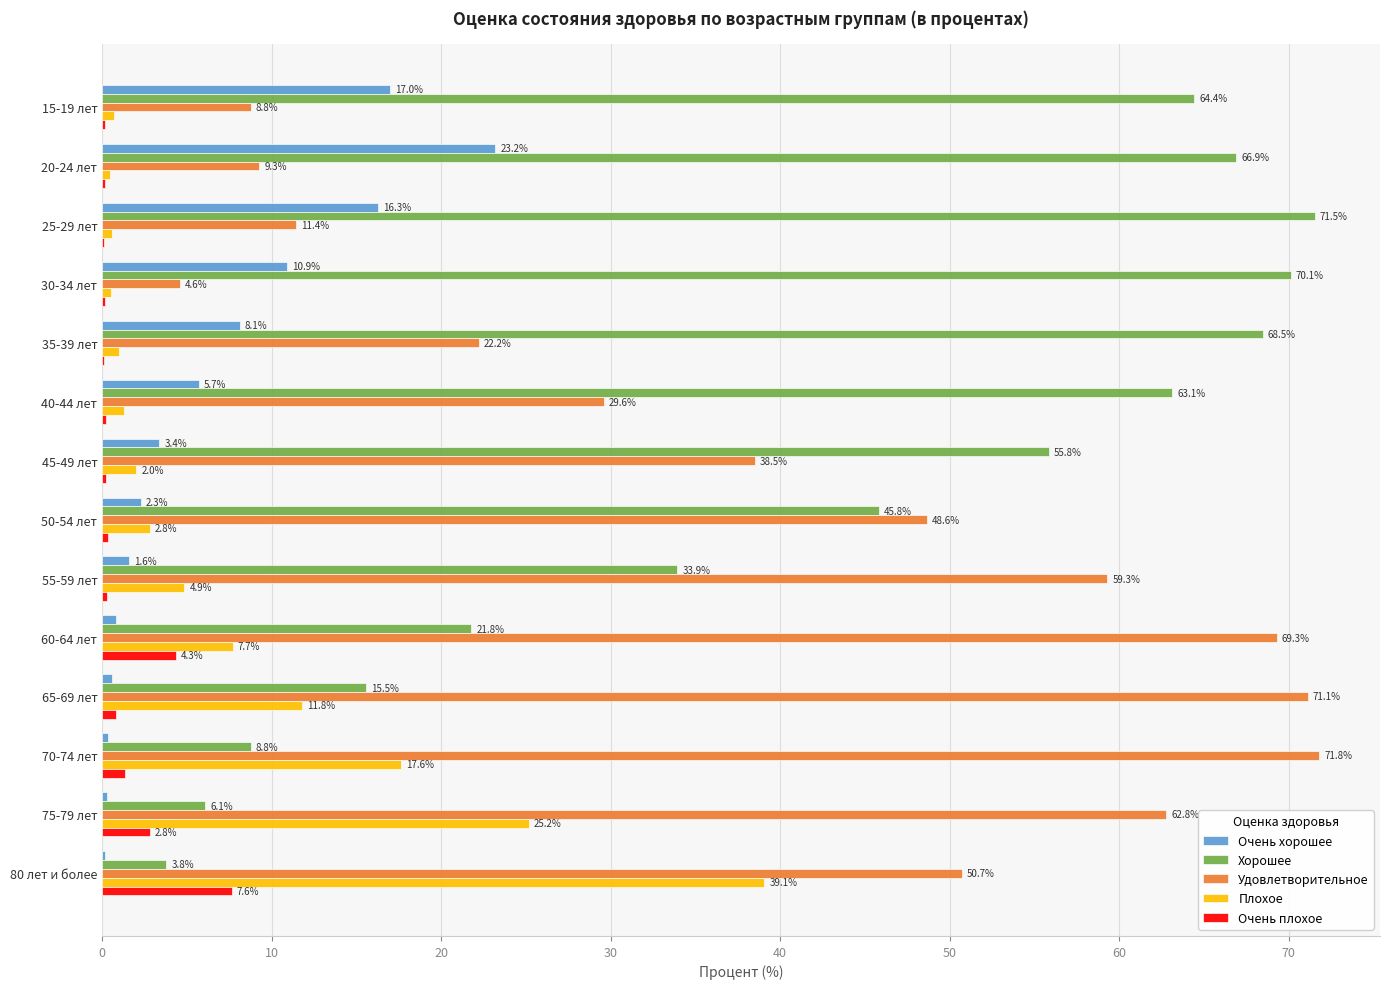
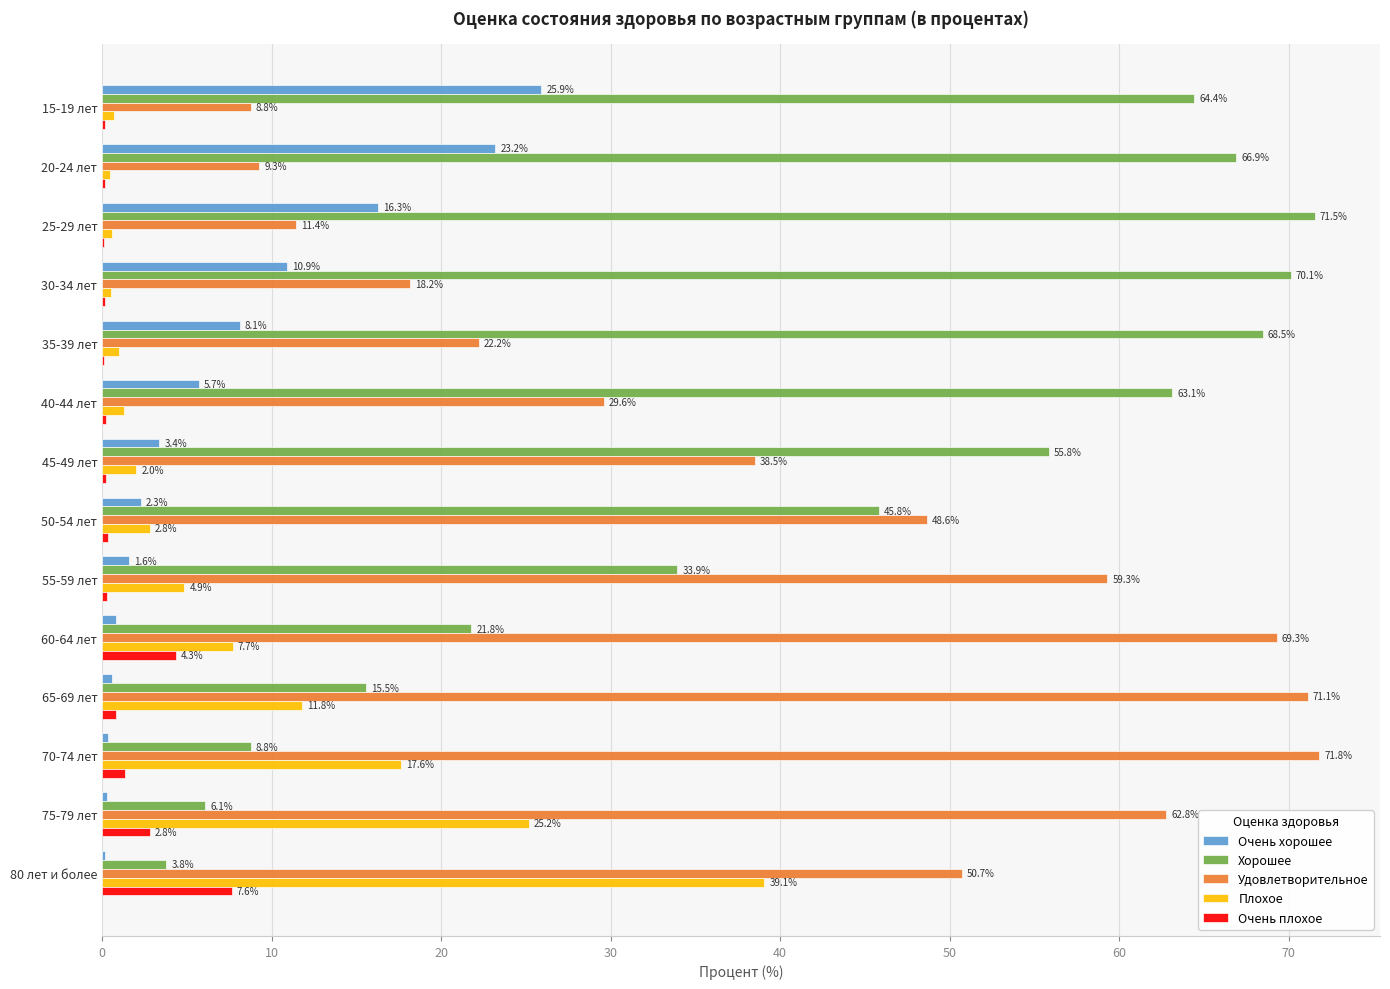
  {
    "Очень хорошее": {
-     "15-19 лет": "17.0%",
+     "15-19 лет": "25.9%",
      "20-24 лет": "23.2%",
      "25-29 лет": "16.3%",
      "30-34 лет": "10.9%",
      "35-39 лет": "8.1%",
      "40-44 лет": "5.7%",
      "45-49 лет": "3.4%",
      "50-54 лет": "2.3%",
      "55-59 лет": "1.6%"
    },
    "Хорошее": {
      "15-19 лет": "64.4%",
      "20-24 лет": "66.9%",
      "25-29 лет": "71.5%",
      "30-34 лет": "70.1%",
      "35-39 лет": "68.5%",
      "40-44 лет": "63.1%",
      "45-49 лет": "55.8%",
      "50-54 лет": "45.8%",
      "55-59 лет": "33.9%",
      "60-64 лет": "21.8%",
      "65-69 лет": "15.5%",
      "70-74 лет": "8.8%",
      "75-79 лет": "6.1%",
      "80 лет и более": "3.8%"
    },
    "Удовлетворительное": {
      "15-19 лет": "8.8%",
      "20-24 лет": "9.3%",
      "25-29 лет": "11.4%",
-     "30-34 лет": "4.6%",
+     "30-34 лет": "18.2%",
      "35-39 лет": "22.2%",
      "40-44 лет": "29.6%",
      "45-49 лет": "38.5%",
      "50-54 лет": "48.6%",
      "55-59 лет": "59.3%",
      "60-64 лет": "69.3%",
      "65-69 лет": "71.1%",
      "70-74 лет": "71.8%",
      "80 лет и более": "50.7%"
    },
    "Плохое": {
      "45-49 лет": "2.0%",
      "50-54 лет": "2.8%",
      "55-59 лет": "4.9%",
      "60-64 лет": "7.7%",
      "65-69 лет": "11.8%",
      "70-74 лет": "17.6%",
      "75-79 лет": "25.2%",
      "80 лет и более": "39.1%"
    },
    "Очень плохое": {
      "60-64 лет": "4.3%",
      "75-79 лет": "2.8%",
      "80 лет и более": "7.6%"
    }
  }
